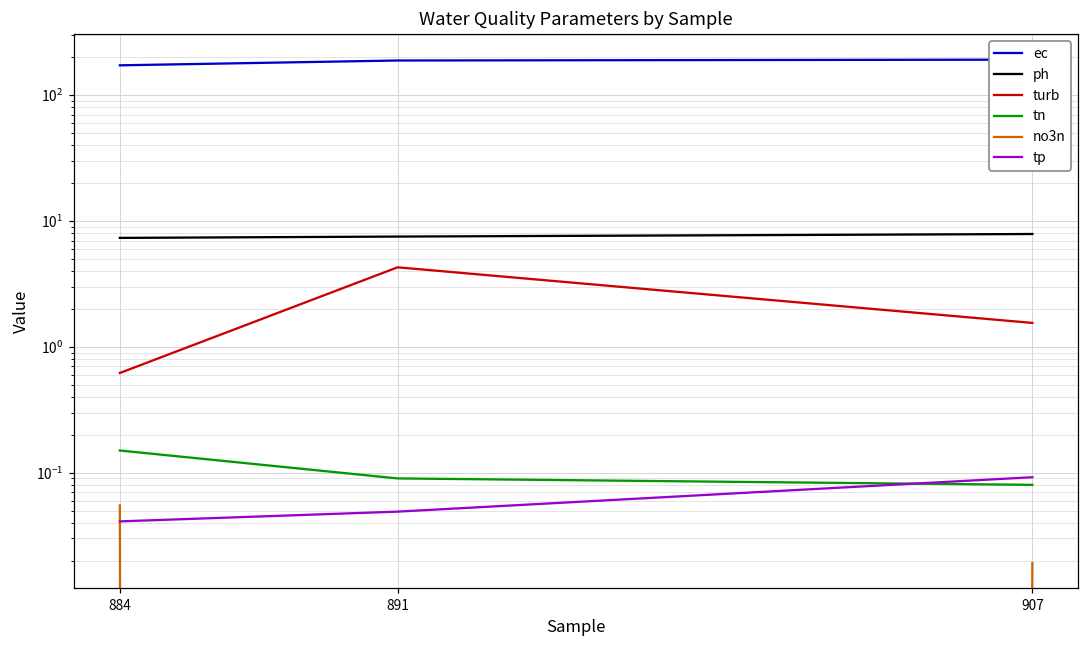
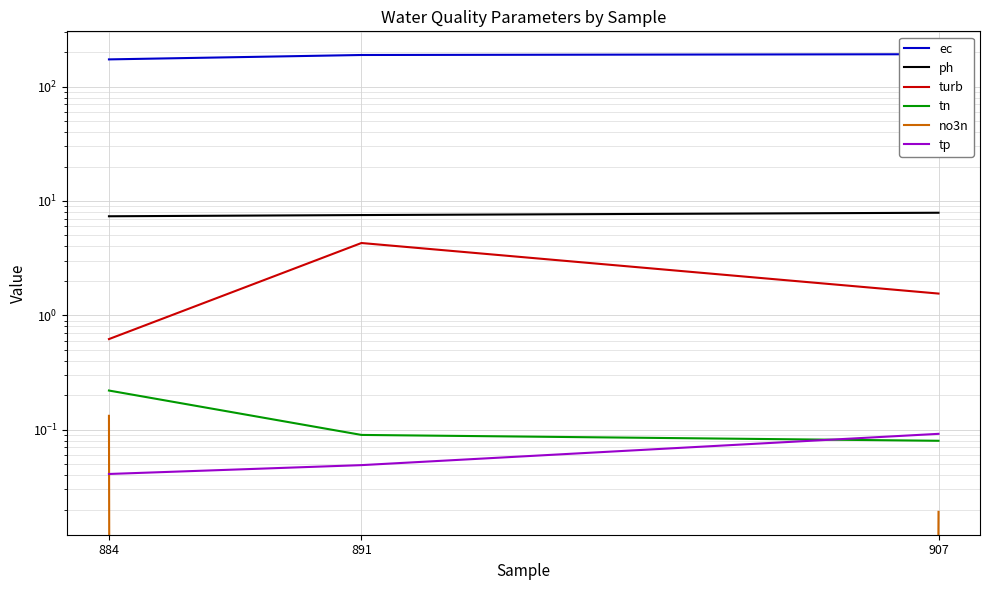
  {
    "ec": {
      "884": 170,
      "891": 190
    },
    "ph": {
      "884": 7,
      "891": 8,
      "907": 8
    },
    "turb": {
      "884": 0.6,
      "891": 4.3,
      "907": 1.6
    },
    "tn": {
-     "884": 0.15,
+     "884": 0.22,
      "891": 0.09,
      "907": 0.08
    },
    "no3n": {
-     "884": 0.05,
+     "884": 0.13,
      "907": 0.02
    },
    "tp": {
      "884": 0.04,
      "891": 0.05,
      "907": 0.09
    }
  }
